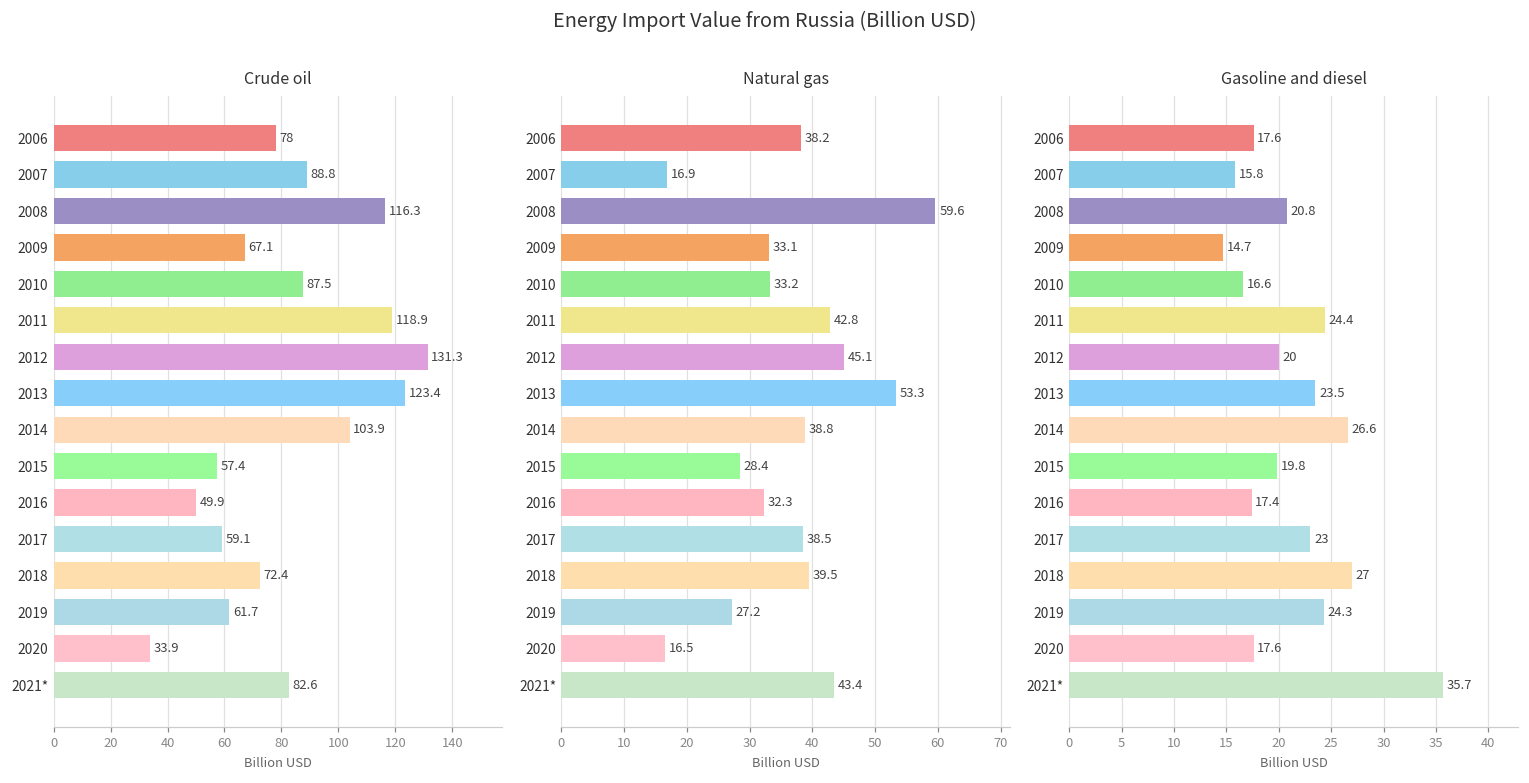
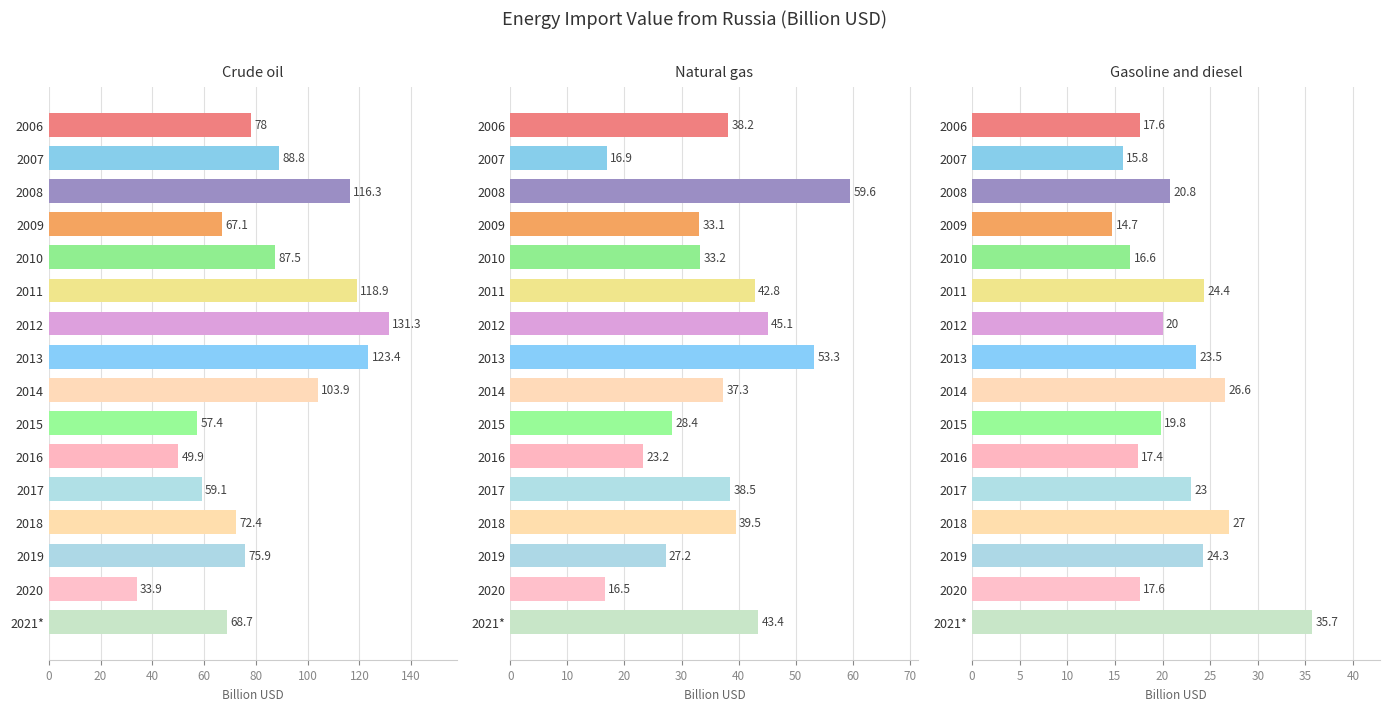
  {
    "Crude oil": {
      "2006": 78,
      "2007": 88.8,
      "2008": 116.3,
      "2009": 67.1,
      "2010": 87.5,
      "2011": 118.9,
      "2012": 131.3,
      "2013": 123.4,
      "2014": 103.9,
      "2015": 57.4,
      "2016": 49.9,
      "2017": 59.1,
      "2018": 72.4,
-     "2019": 61.7,
+     "2019": 75.9,
      "2020": 33.9,
-     "2021*": 82.6
+     "2021*": 68.7
    },
    "Natural gas": {
      "2006": 38.2,
      "2007": 16.9,
      "2008": 59.6,
      "2009": 33.1,
      "2010": 33.2,
      "2011": 42.8,
      "2012": 45.1,
      "2013": 53.3,
-     "2014": 38.8,
+     "2014": 37.3,
      "2015": 28.4,
-     "2016": 32.3,
+     "2016": 23.2,
      "2017": 38.5,
      "2018": 39.5,
      "2019": 27.2,
      "2020": 16.5,
      "2021*": 43.4
    },
    "Gasoline and diesel": {
      "2006": 17.6,
      "2007": 15.8,
      "2008": 20.8,
      "2009": 14.7,
      "2010": 16.6,
      "2011": 24.4,
      "2012": 20,
      "2013": 23.5,
      "2014": 26.6,
      "2015": 19.8,
      "2016": 17.4,
      "2017": 23,
      "2018": 27,
      "2019": 24.3,
      "2020": 17.6,
      "2021*": 35.7
    }
  }
